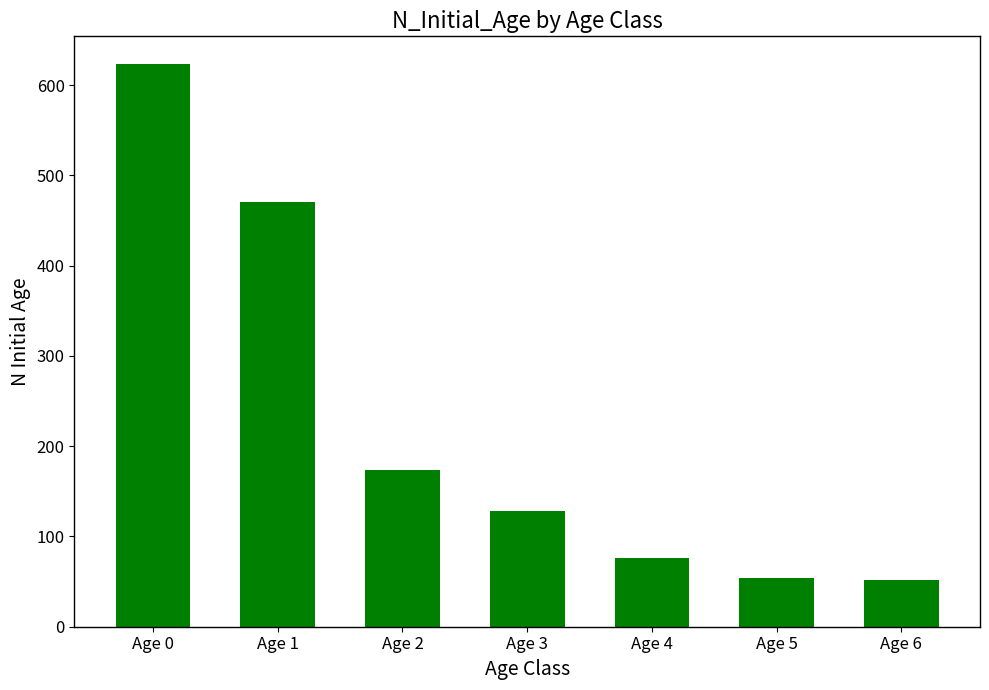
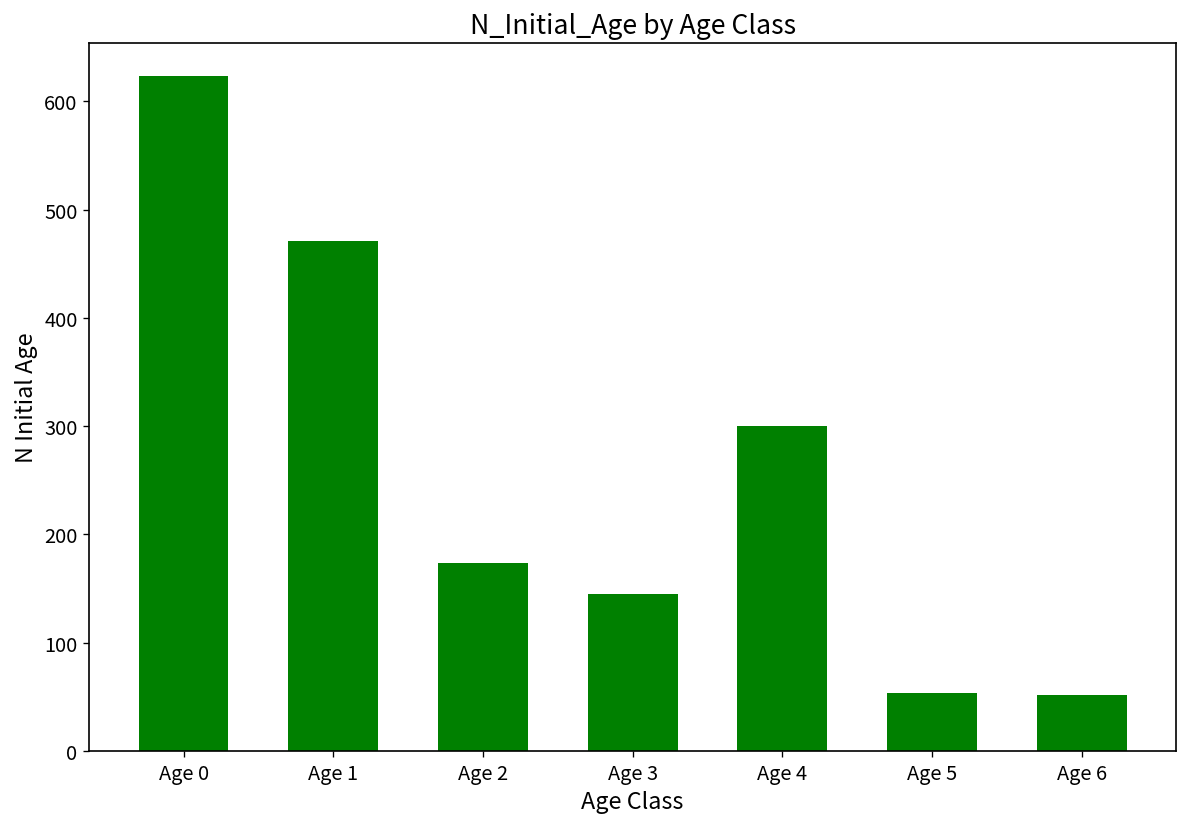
  {
    "Age 0": 620,
    "Age 1": 470,
    "Age 2": 170,
-   "Age 3": 130,
-   "Age 4": 80,
+   "Age 3": 150,
+   "Age 4": 300,
    "Age 5": 50,
    "Age 6": 50
  }
